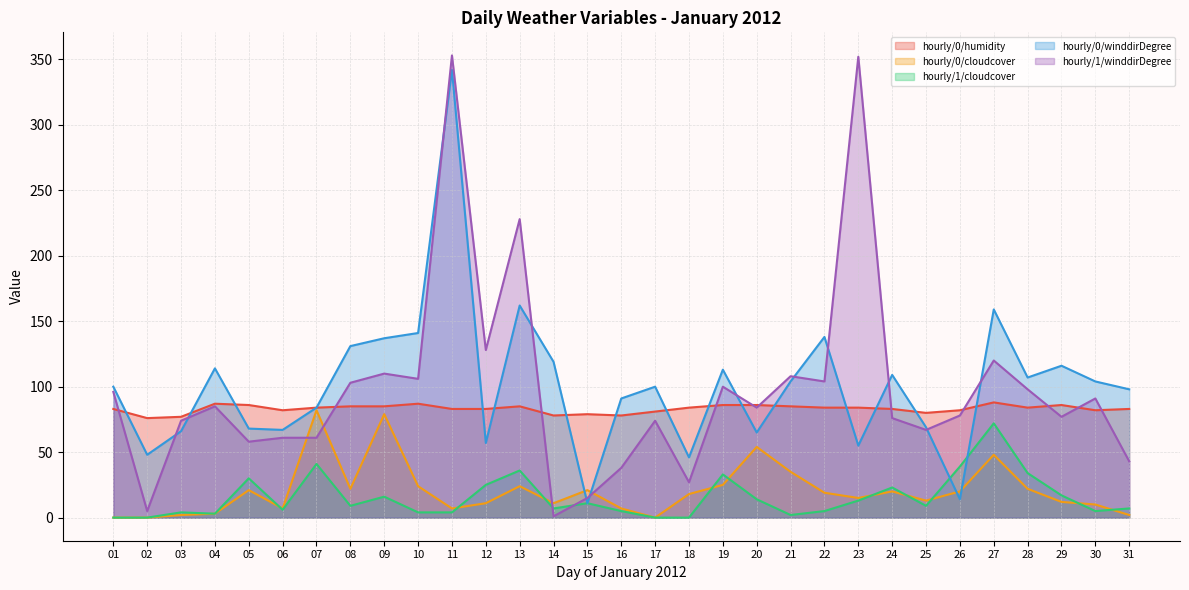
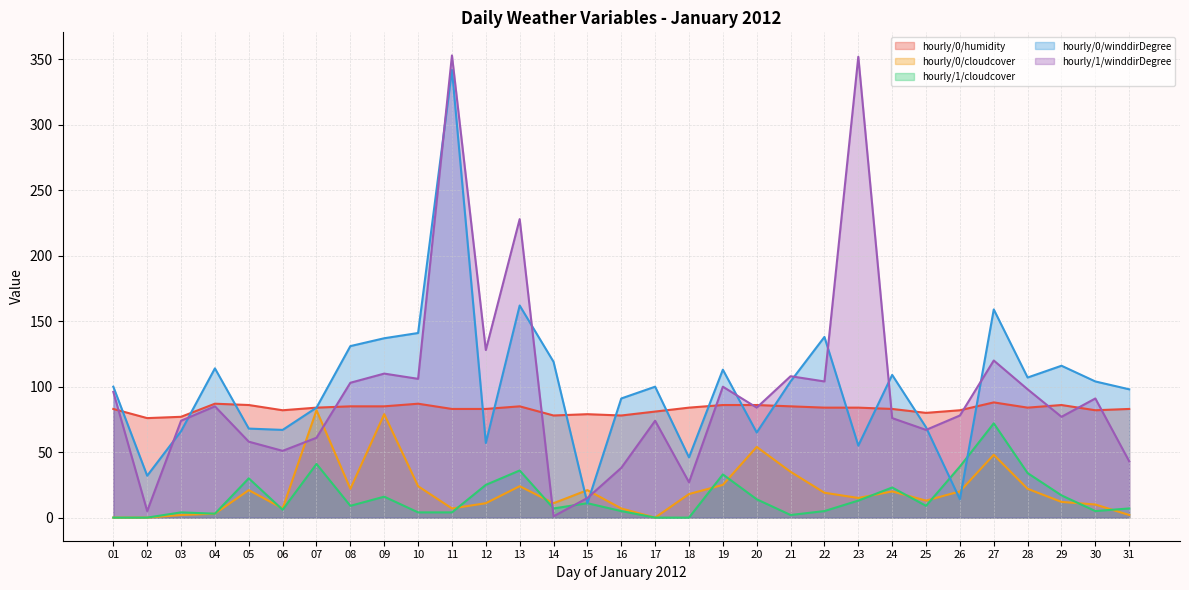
  {
    "hourly/1/cloudcover": {
      "03": 4,
      "05": 30,
      "07": 41,
      "08": 9,
      "09": 16,
      "10": 4,
      "11": 4,
      "12": 25,
      "13": 36,
      "14": 7,
      "16": 5,
      "18": 0,
      "19": 33,
      "20": 14,
      "21": 2,
      "22": 5,
      "23": 13,
      "24": 23,
      "25": 9,
      "26": 39,
      "27": 72,
      "28": 34,
      "29": 17,
      "30": 5,
      "31": 7
    },
    "hourly/0/winddirDegree": {
      "01": 100,
-     "02": 48,
+     "02": 32,
      "03": 66,
      "04": 114,
      "05": 68,
      "06": 67,
      "08": 131,
      "09": 137,
      "10": 141,
      "11": 342,
      "12": 57,
      "13": 162,
      "14": 119,
      "16": 91,
      "17": 100,
      "18": 46,
      "19": 113,
      "20": 65,
      "21": 104,
      "22": 138,
      "23": 55,
      "24": 109,
      "25": 69,
      "26": 14,
      "27": 159,
      "28": 107,
      "29": 116,
      "30": 104,
      "31": 98
    },
    "hourly/1/winddirDegree": {
      "01": 96,
      "02": 5,
      "03": 74,
      "04": 85,
      "05": 58,
-     "06": 61,
+     "06": 51,
      "07": 61,
      "08": 103,
      "09": 110,
      "10": 106,
      "11": 353,
      "12": 128,
      "13": 228,
      "14": 1,
      "15": 15,
      "16": 38,
      "17": 74,
      "18": 27,
      "19": 100,
      "20": 84,
      "21": 108,
      "22": 104,
      "23": 352,
      "24": 76,
      "25": 67,
      "26": 78,
      "27": 120,
      "28": 98,
      "29": 77,
      "30": 91,
      "31": 43
    }
  }
